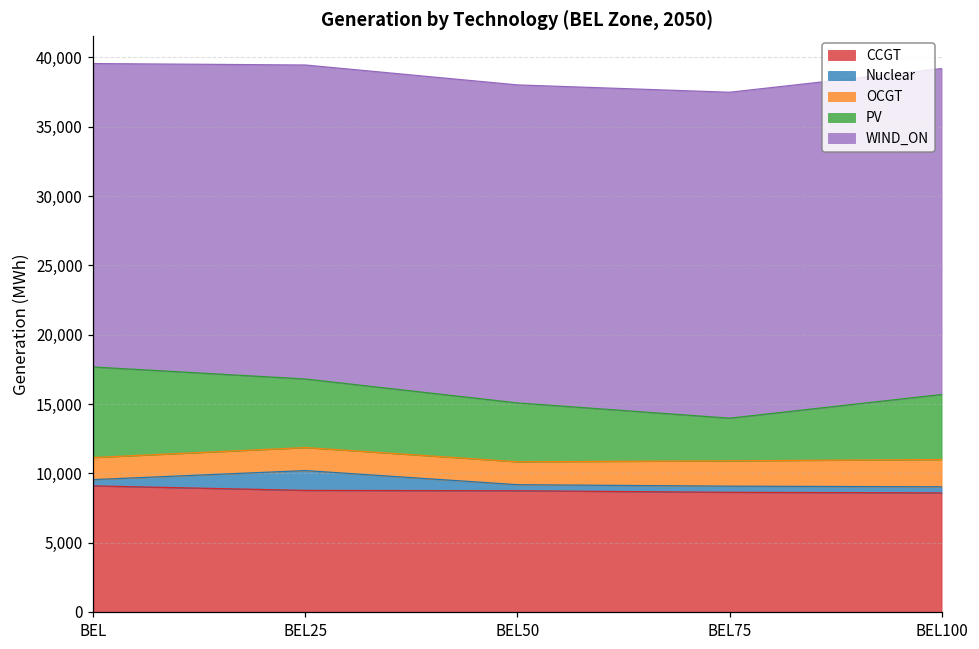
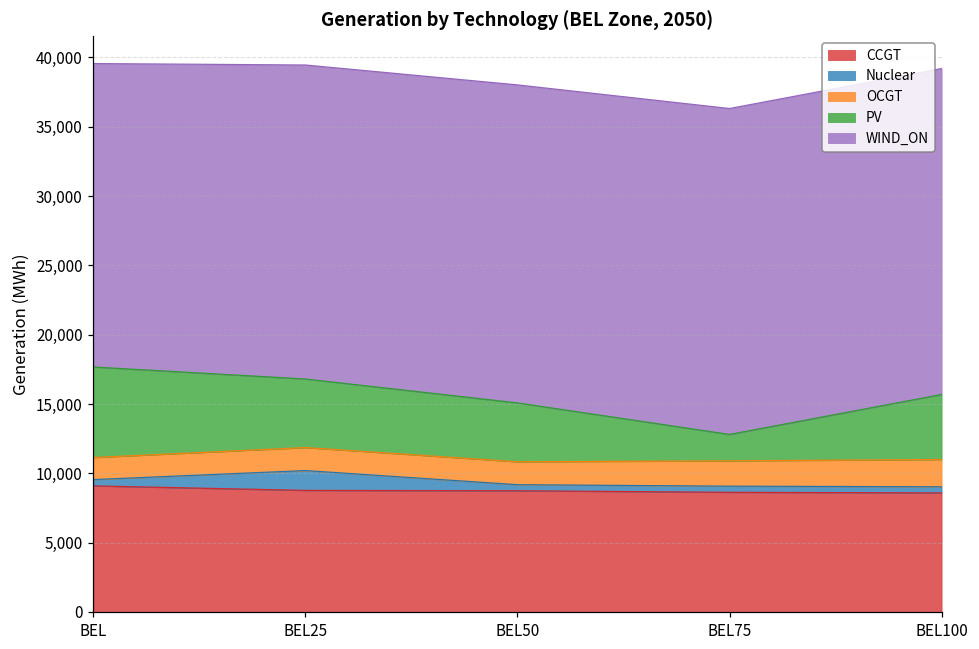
  {
    "CCGT": {
      "BEL": "9,100",
      "BEL25": "8,800",
      "BEL50": "8,700",
      "BEL75": "8,600",
      "BEL100": "8,600"
    },
    "Nuclear": {
      "BEL": "500",
      "BEL25": "1,400",
      "BEL50": "400",
      "BEL75": "400",
      "BEL100": "400"
    },
    "OCGT": {
      "BEL": "1,600",
      "BEL25": "1,700",
      "BEL50": "1,700",
      "BEL75": "1,800",
      "BEL100": "2,000"
    },
    "PV": {
      "BEL": "6,500",
      "BEL25": "4,900",
      "BEL50": "4,200",
-     "BEL75": "3,100",
+     "BEL75": "1,900",
      "BEL100": "4,700"
    },
    "WIND_ON": {
      "BEL": "21,900",
      "BEL25": "22,700",
      "BEL50": "22,900",
      "BEL75": "23,500",
      "BEL100": "23,500"
    }
  }
